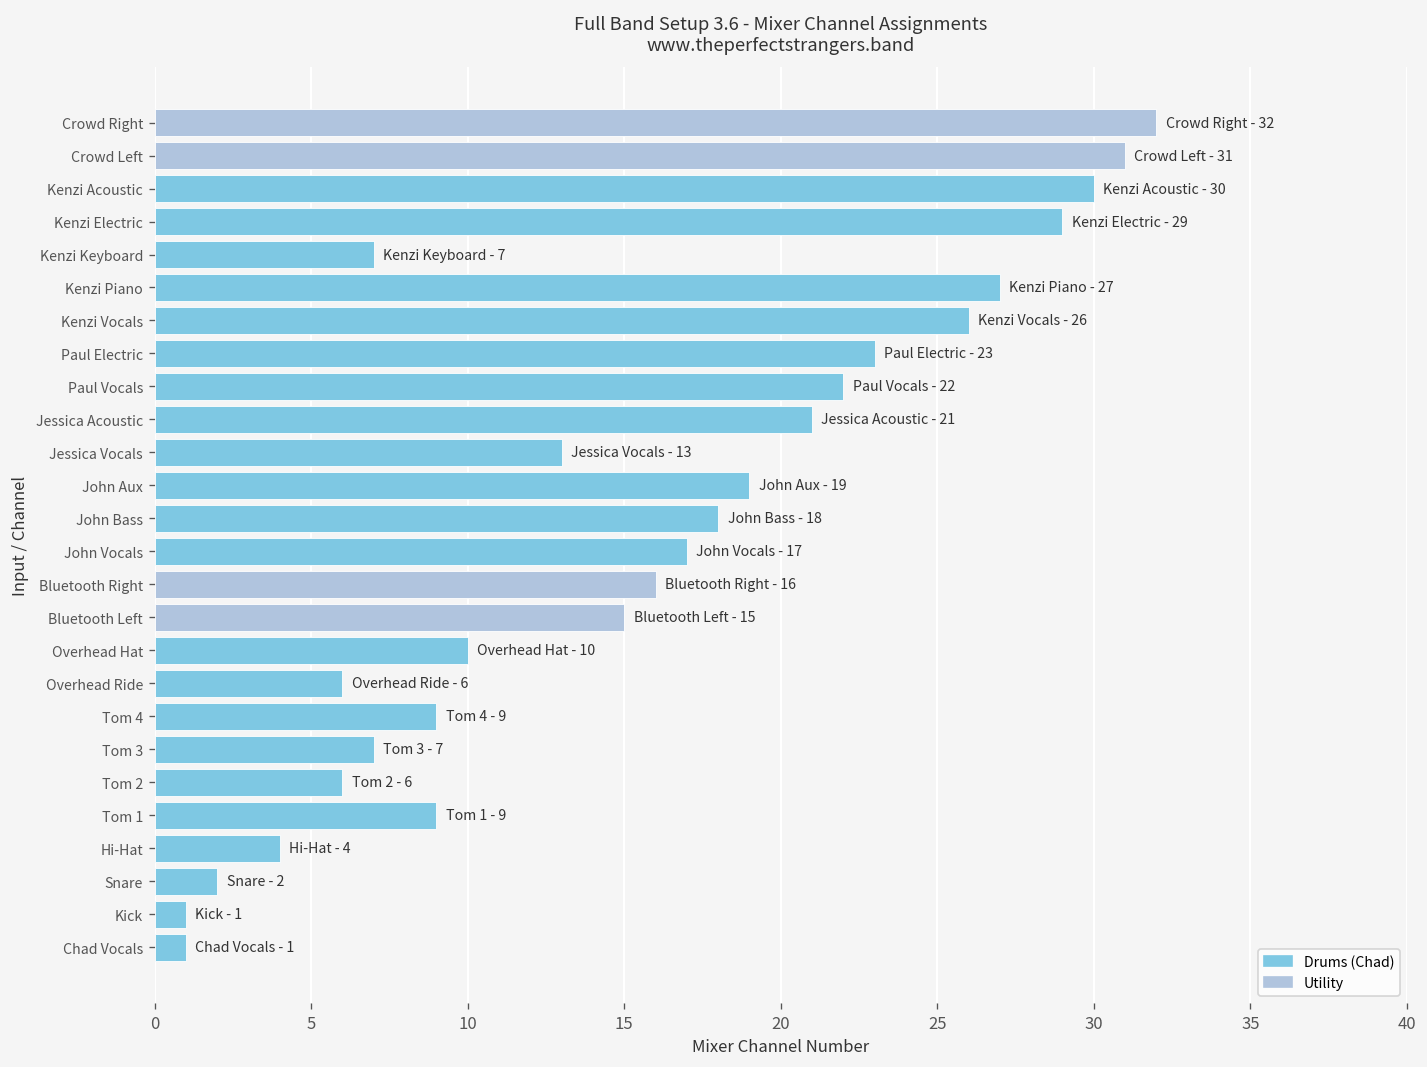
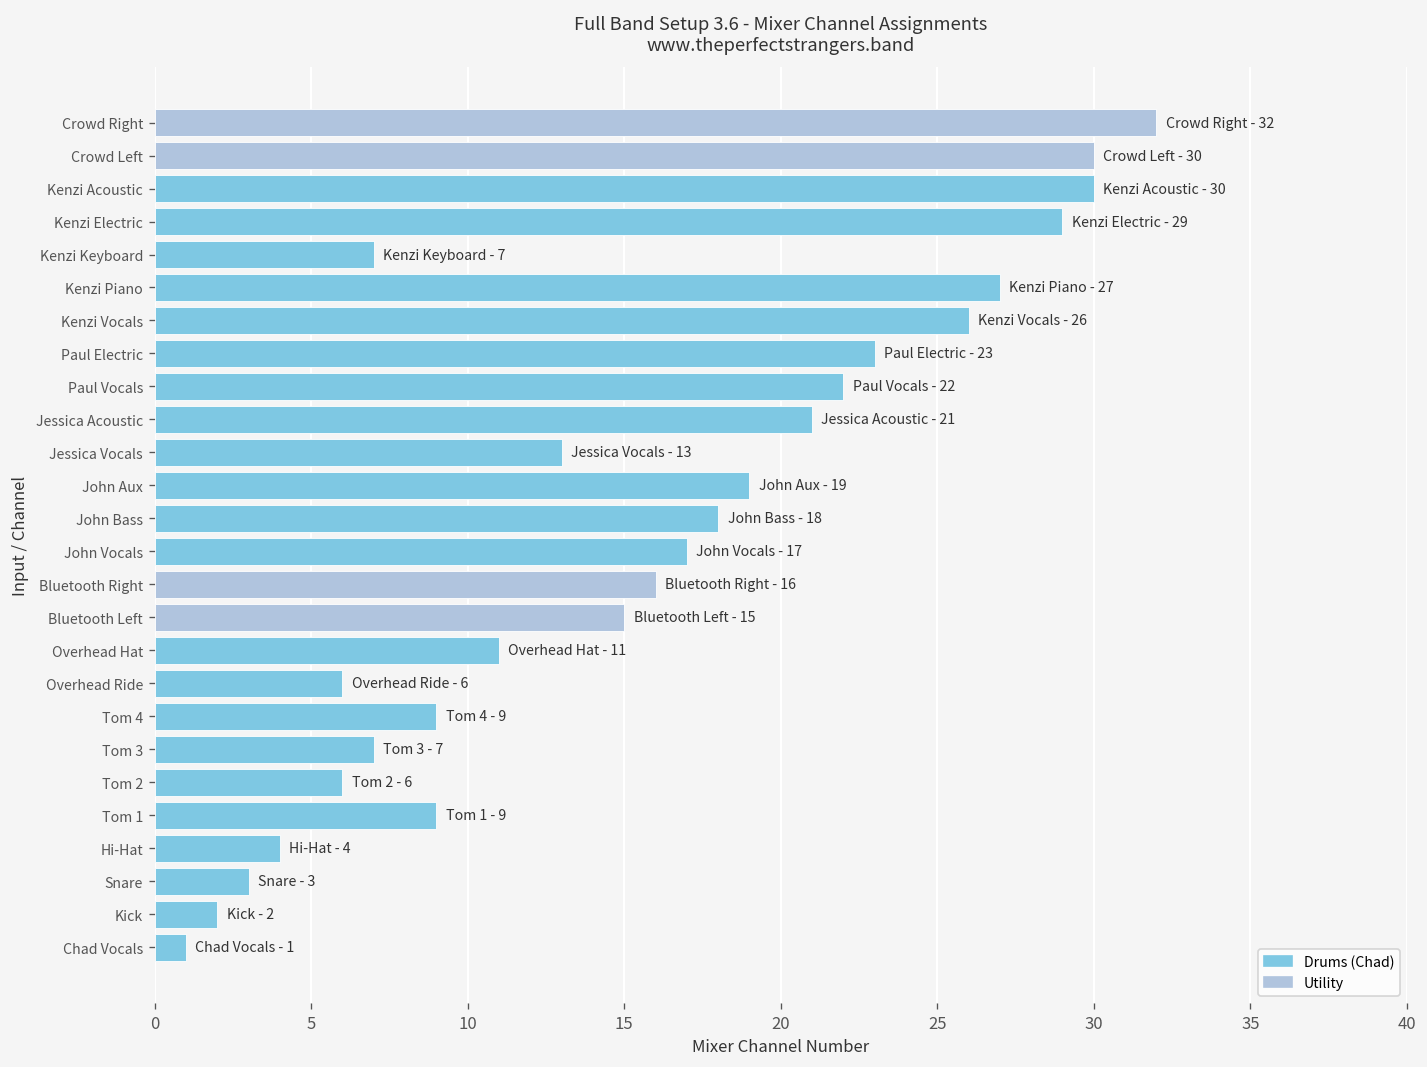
  {
    "Crowd Right": 32,
-   "Crowd Left": 31,
+   "Crowd Left": 30,
    "Kenzi Acoustic": 30,
    "Kenzi Electric": 29,
    "Kenzi Keyboard": 7,
    "Kenzi Piano": 27,
    "Kenzi Vocals": 26,
    "Paul Electric": 23,
    "Paul Vocals": 22,
    "Jessica Acoustic": 21,
    "Jessica Vocals": 13,
    "John Aux": 19,
    "John Bass": 18,
    "John Vocals": 17,
    "Bluetooth Right": 16,
    "Bluetooth Left": 15,
-   "Overhead Hat": 10,
+   "Overhead Hat": 11,
    "Overhead Ride": 6,
    "Tom 4": 9,
    "Tom 3": 7,
    "Tom 2": 6,
    "Tom 1": 9,
    "Hi-Hat": 4,
-   "Snare": 2,
-   "Kick": 1,
+   "Snare": 3,
+   "Kick": 2,
    "Chad Vocals": 1
  }
